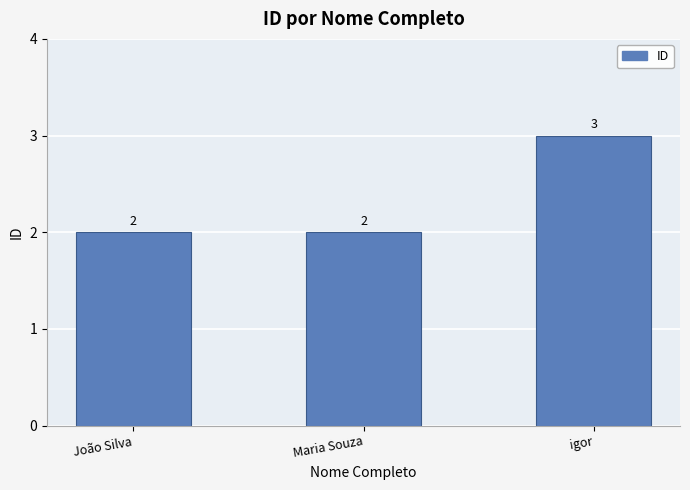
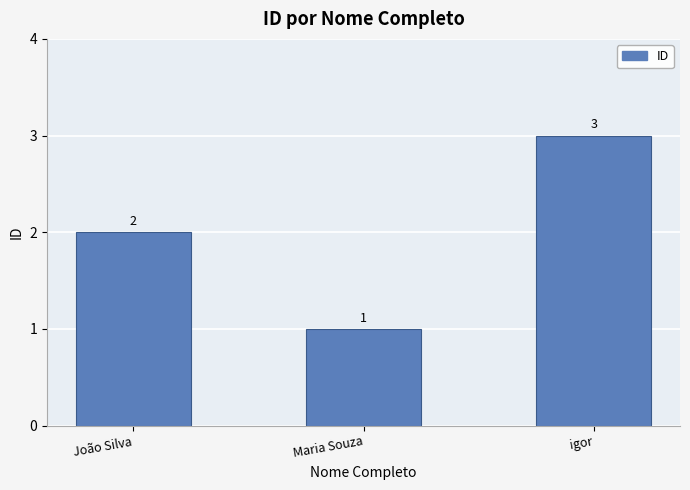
  {
    "João Silva": 2,
-   "Maria Souza": 2,
+   "Maria Souza": 1,
    "igor": 3
  }
